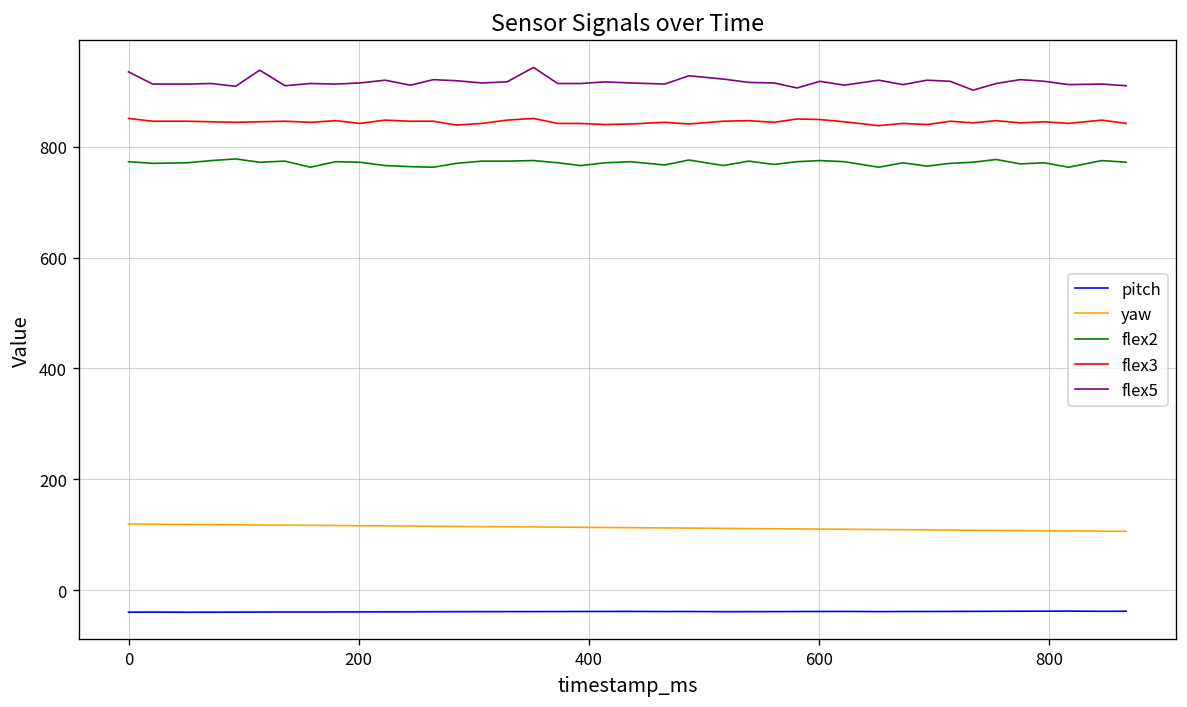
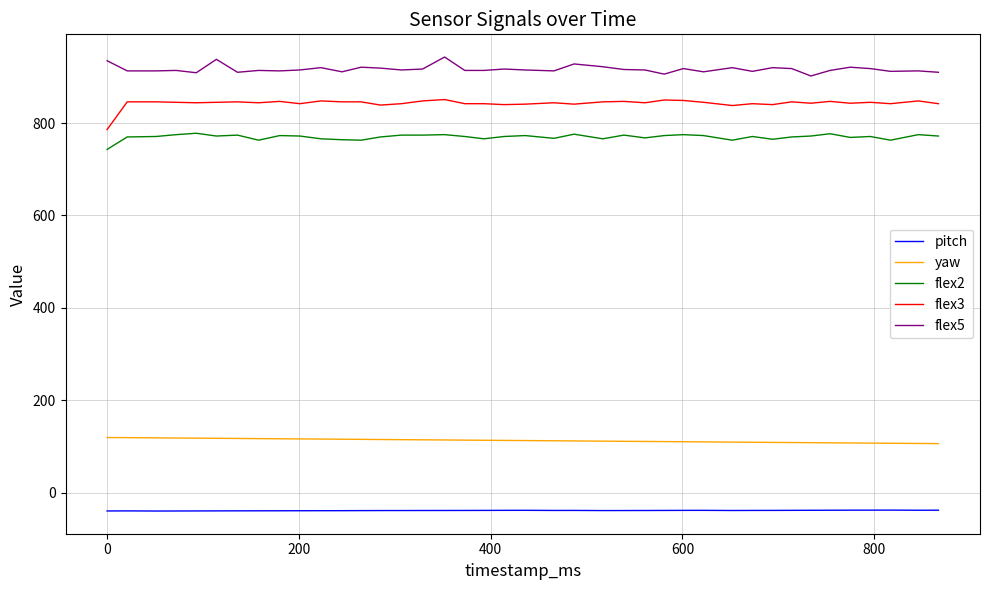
  {
    "pitch": {
      "0": -40
    },
    "yaw": {
      "0": 120
    },
    "flex2": {
-     "0": 770
+     "0": 740
    },
    "flex3": {
-     "0": 850
+     "0": 790
    },
    "flex5": {
      "0": 940
    }
  }
